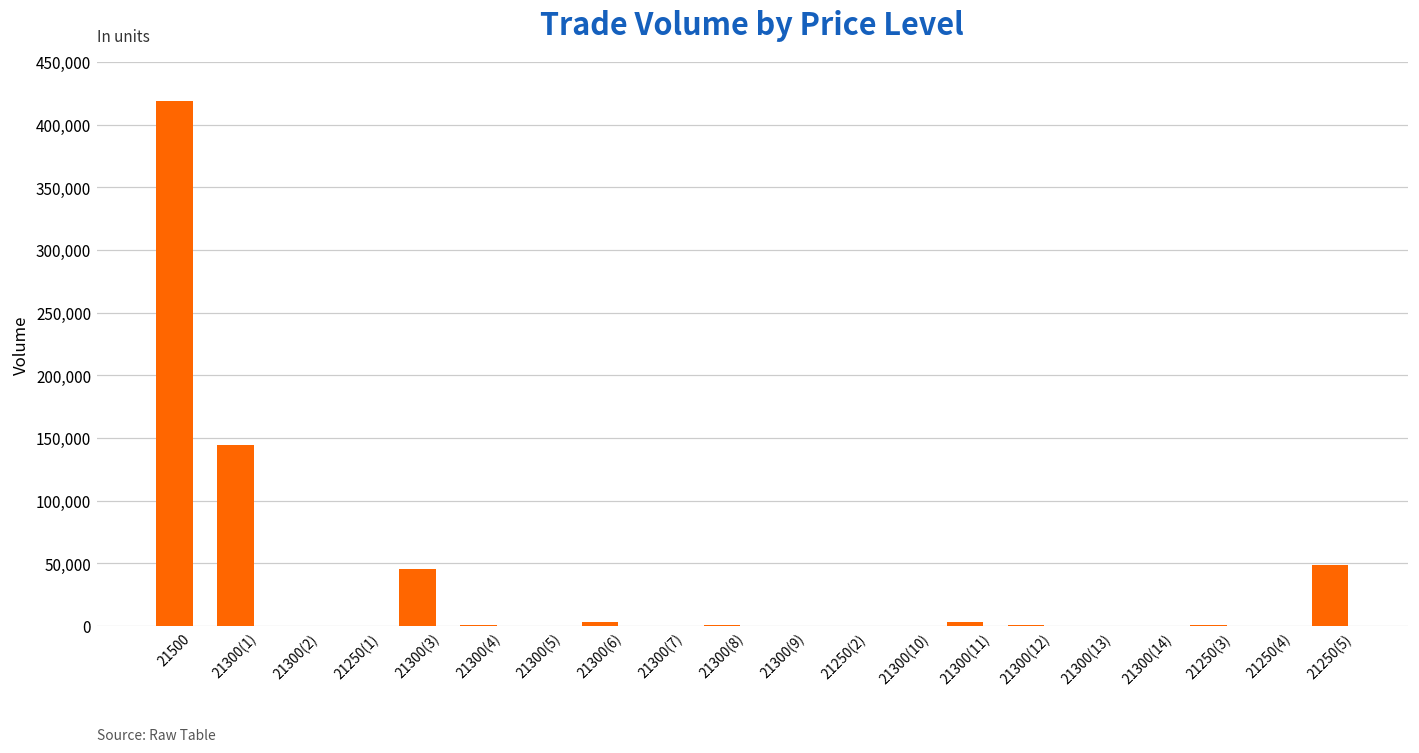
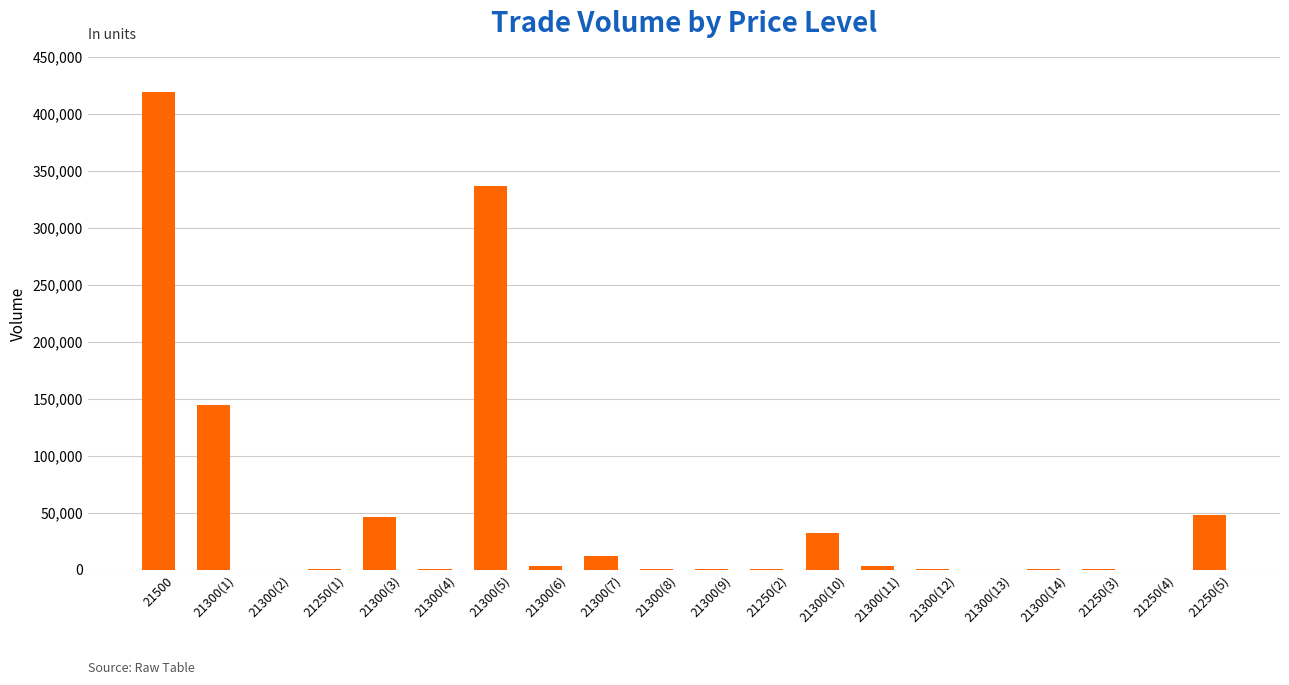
  {
    "21500": "419,000",
    "21300(1)": "145,000",
    "21300(3)": "46,000",
-   "21300(5)": "0",
+   "21300(5)": "336,000",
    "21300(6)": "3,000",
-   "21300(7)": "0",
-   "21300(10)": "0",
+   "21300(7)": "12,000",
+   "21300(10)": "32,000",
    "21300(11)": "3,000",
    "21250(5)": "48,000"
  }
